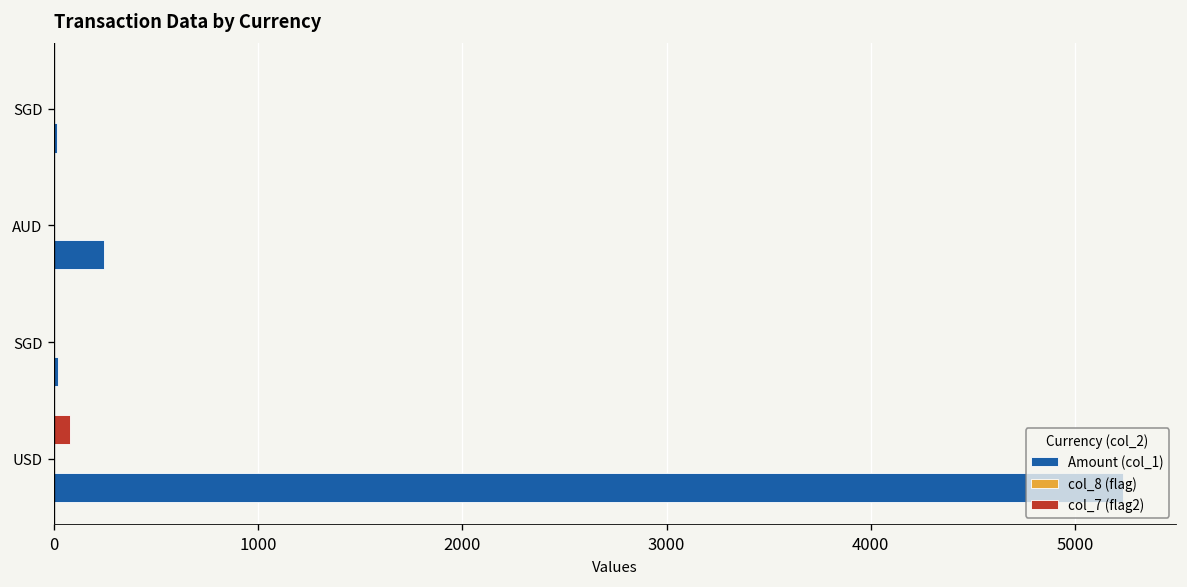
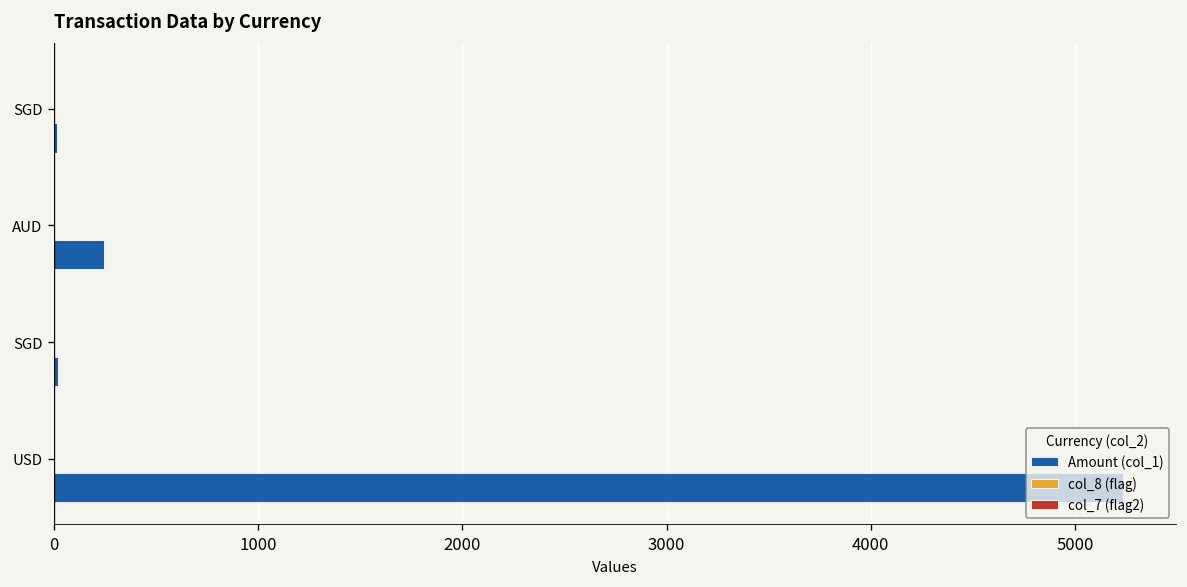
  {
    "Amount (col_1)": {
      "AUD": 240
    },
    "col_8 (flag)": {
      "AUD": 0,
      "USD": 0
    },
    "col_7 (flag2)": {
-     "USD": 80
+     "USD": 0
    }
  }
